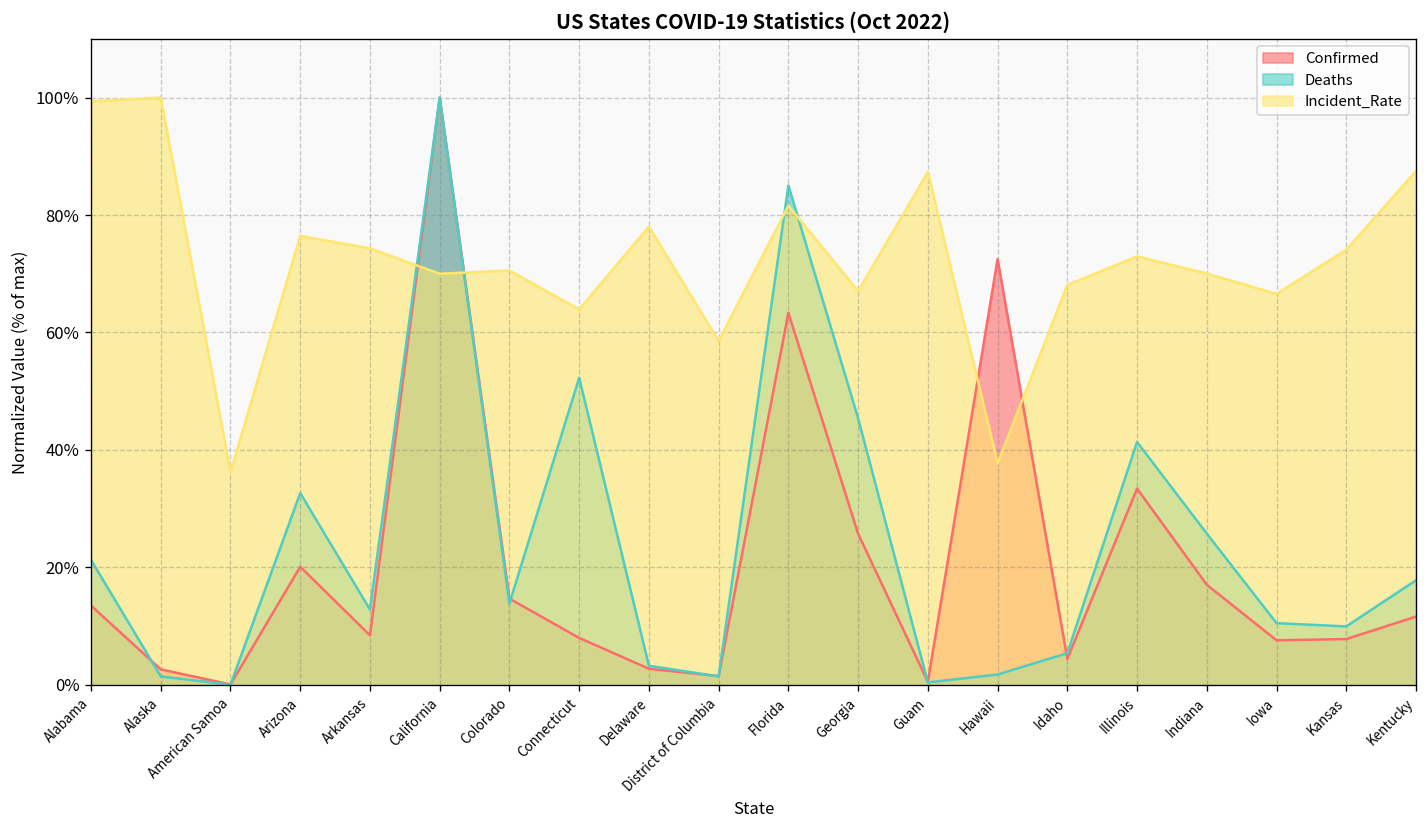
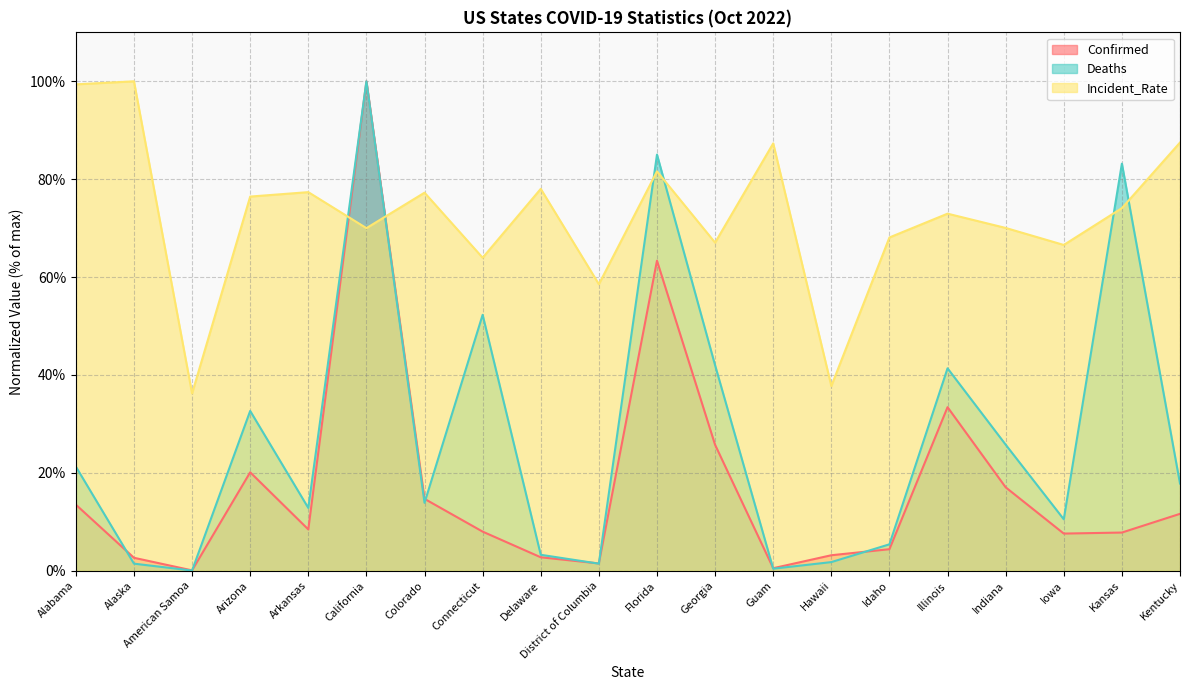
  {
    "Confirmed": {
      "Alabama": "14%",
      "Alaska": "3%",
      "Arizona": "20%",
      "Arkansas": "8%",
      "Colorado": "15%",
      "Connecticut": "8%",
      "Florida": "63%",
      "Georgia": "26%",
-     "Hawaii": "72%",
+     "Hawaii": "3%",
      "Idaho": "4%",
      "Illinois": "33%",
      "Indiana": "17%",
      "Iowa": "8%",
      "Kansas": "8%",
      "Kentucky": "12%"
    },
    "Deaths": {
      "Alabama": "21%",
      "Alaska": "1%",
      "Arizona": "33%",
      "Arkansas": "13%",
      "Colorado": "14%",
      "Connecticut": "52%",
      "Florida": "85%",
-     "Georgia": "45%",
+     "Georgia": "42%",
      "Hawaii": "2%",
      "Idaho": "5%",
      "Illinois": "41%",
      "Indiana": "26%",
      "Iowa": "11%",
-     "Kansas": "10%",
+     "Kansas": "83%",
      "Kentucky": "18%"
    },
    "Incident_Rate": {
      "Alabama": "99%",
      "Alaska": "100%",
      "American Samoa": "36%",
      "Arizona": "76%",
-     "Arkansas": "74%",
+     "Arkansas": "77%",
      "California": "70%",
-     "Colorado": "71%",
+     "Colorado": "77%",
      "Connecticut": "64%",
      "Delaware": "78%",
      "District of Columbia": "59%",
      "Florida": "82%",
      "Georgia": "67%",
      "Guam": "87%",
      "Hawaii": "38%",
      "Idaho": "68%",
      "Illinois": "73%",
      "Indiana": "70%",
      "Iowa": "67%",
      "Kansas": "74%",
      "Kentucky": "87%"
    }
  }
